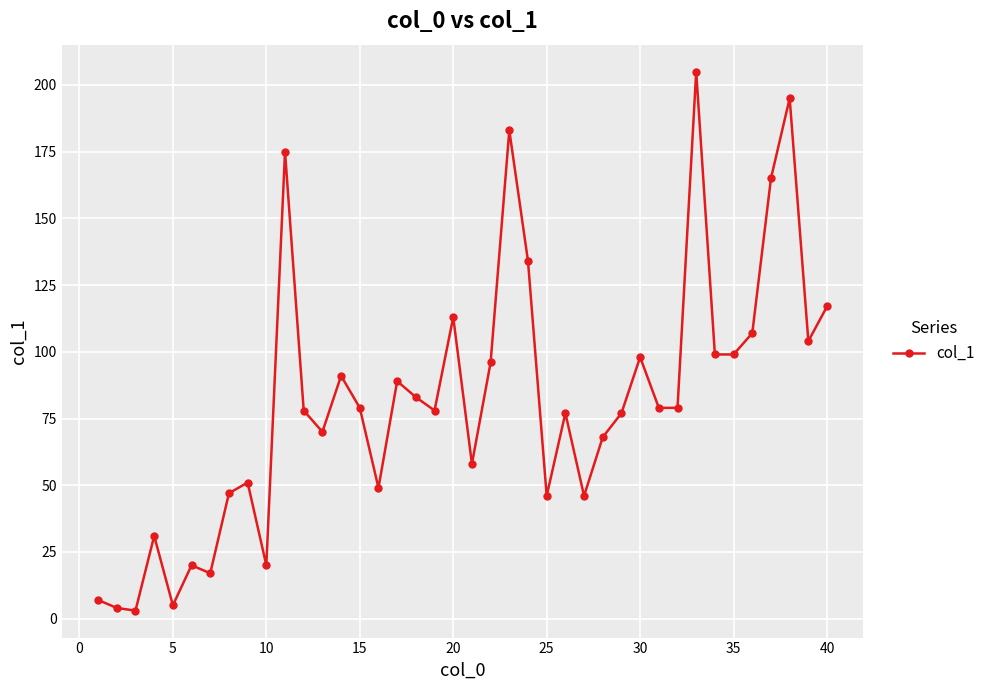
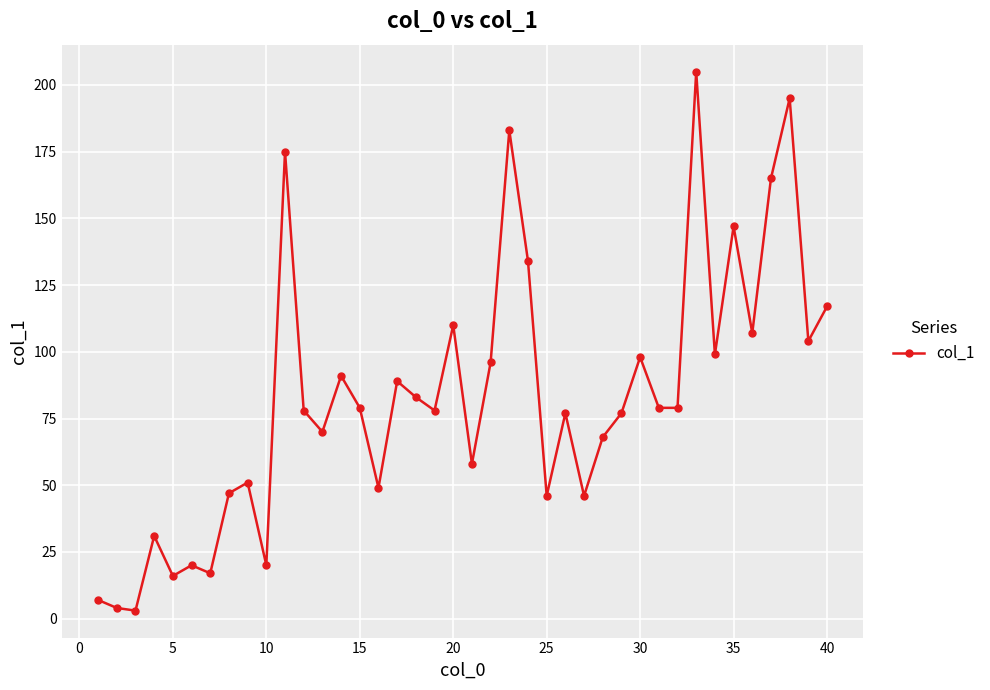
  {
-   "5": 5,
+   "5": 16,
    "10": 20,
    "15": 79,
-   "20": 113,
+   "20": 110,
    "25": 46,
    "30": 98,
-   "35": 99,
+   "35": 147,
    "40": 117
  }
